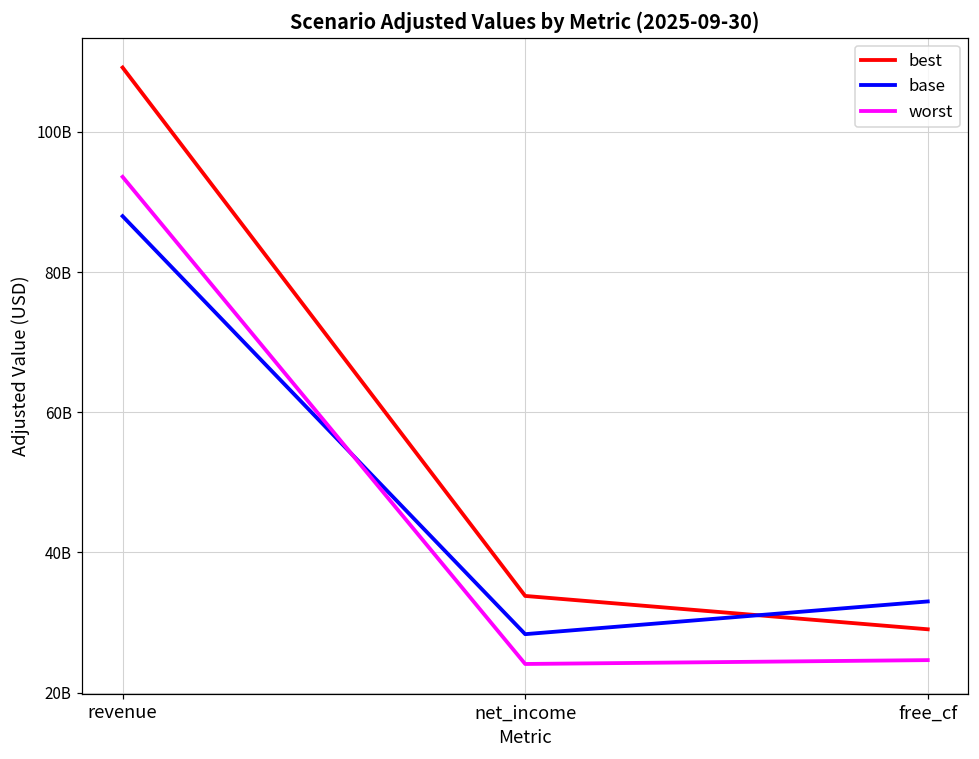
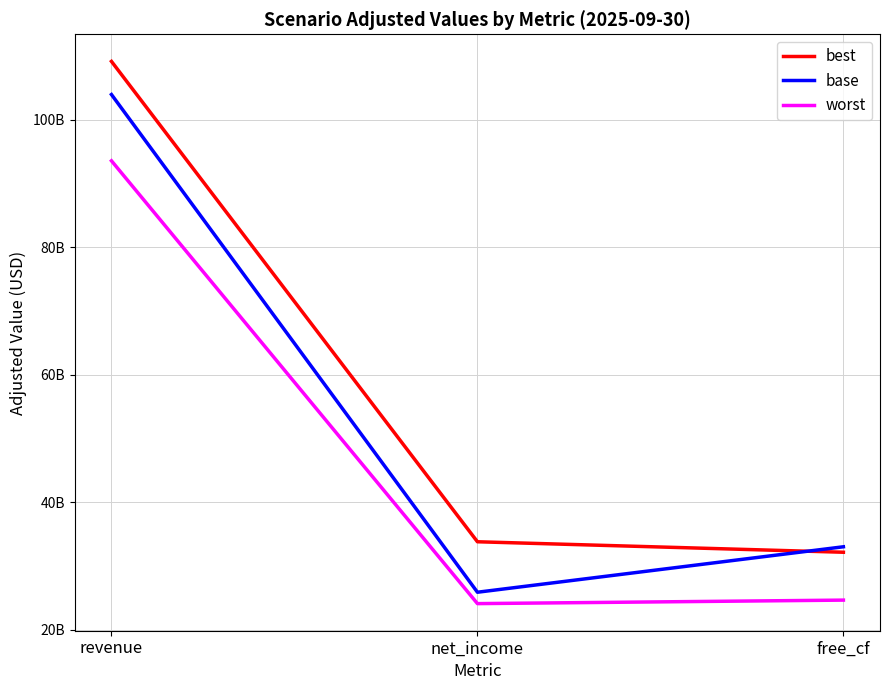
  {
    "best": {
      "revenue": 109000000000,
      "net_income": 34000000000,
-     "free_cf": 29000000000
+     "free_cf": 32000000000
    },
    "base": {
-     "revenue": 88000000000,
-     "net_income": 28000000000,
+     "revenue": 104000000000,
+     "net_income": 26000000000,
      "free_cf": 33000000000
    },
    "worst": {
      "revenue": 94000000000,
      "net_income": 24000000000,
      "free_cf": 25000000000
    }
  }
